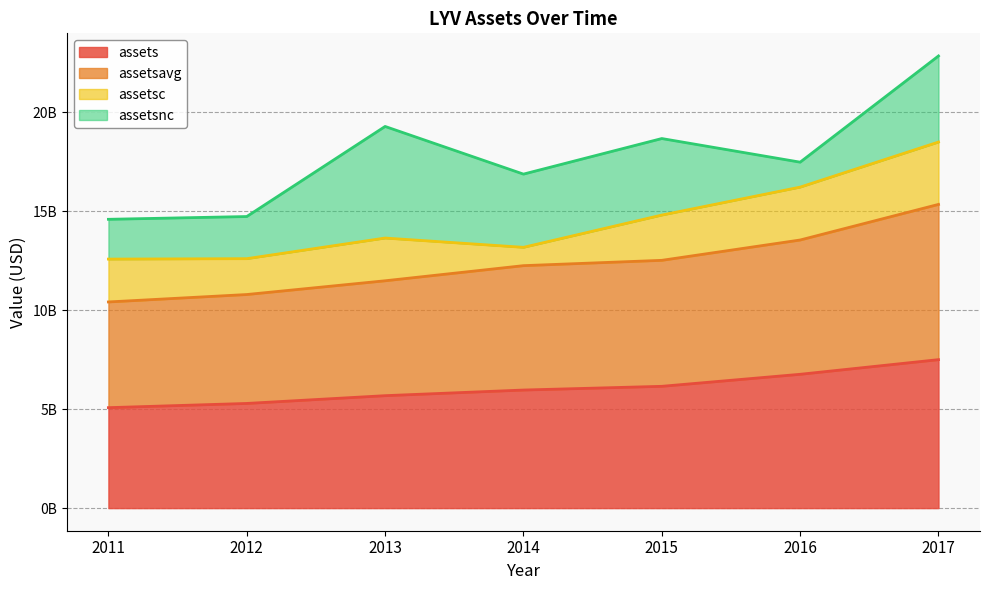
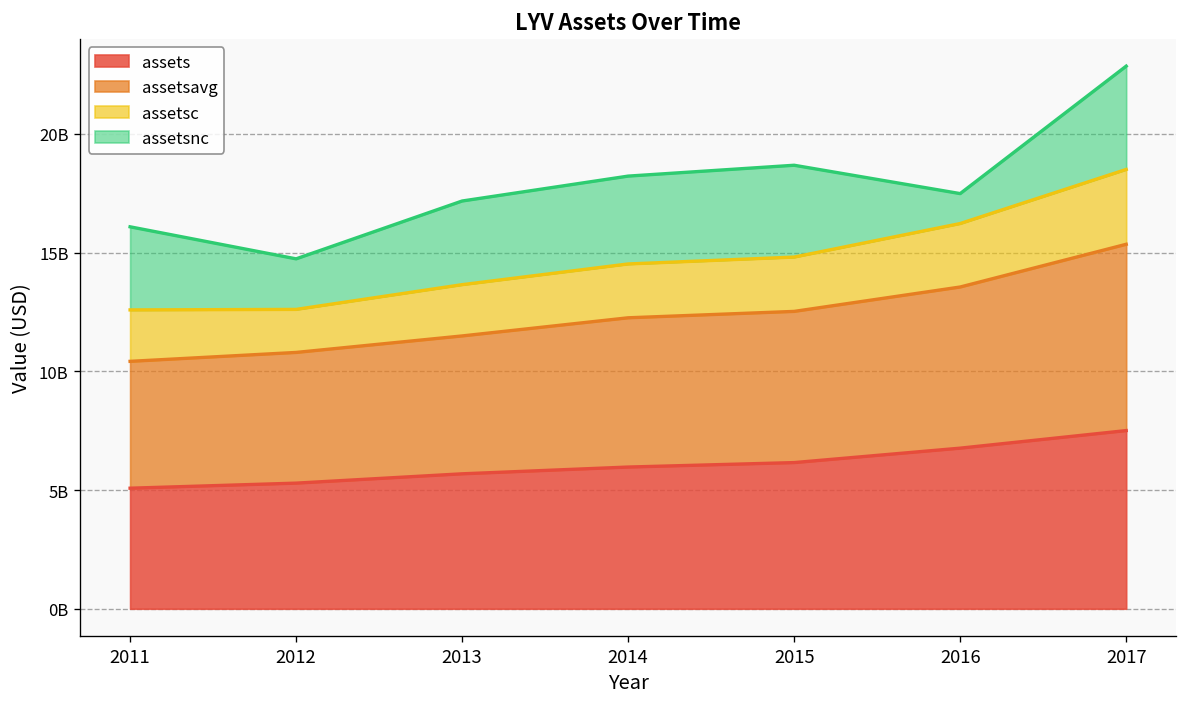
  {
    "assetsc": {
      "2011": 2200000000,
      "2012": 1800000000,
      "2013": 2200000000,
-     "2014": 900000000,
+     "2014": 2300000000,
      "2015": 2300000000,
      "2016": 2700000000,
      "2017": 3200000000
    },
    "assetsnc": {
-     "2011": 2000000000,
+     "2011": 3500000000,
      "2012": 2100000000,
-     "2013": 5600000000,
+     "2013": 3500000000,
      "2014": 3700000000,
      "2015": 3900000000,
      "2016": 1300000000,
      "2017": 4400000000
    }
  }
